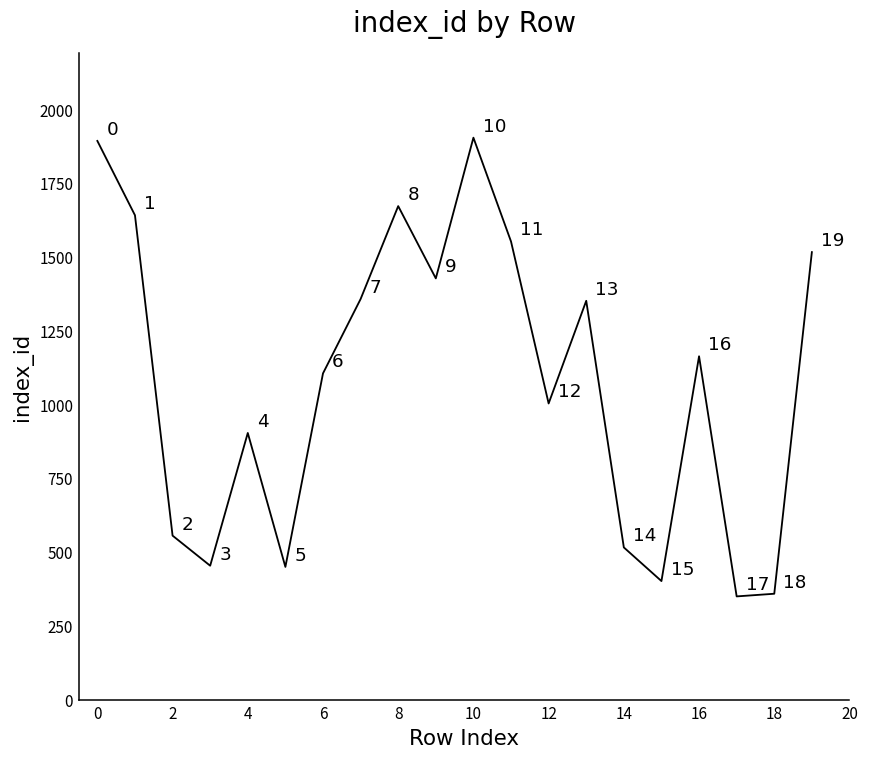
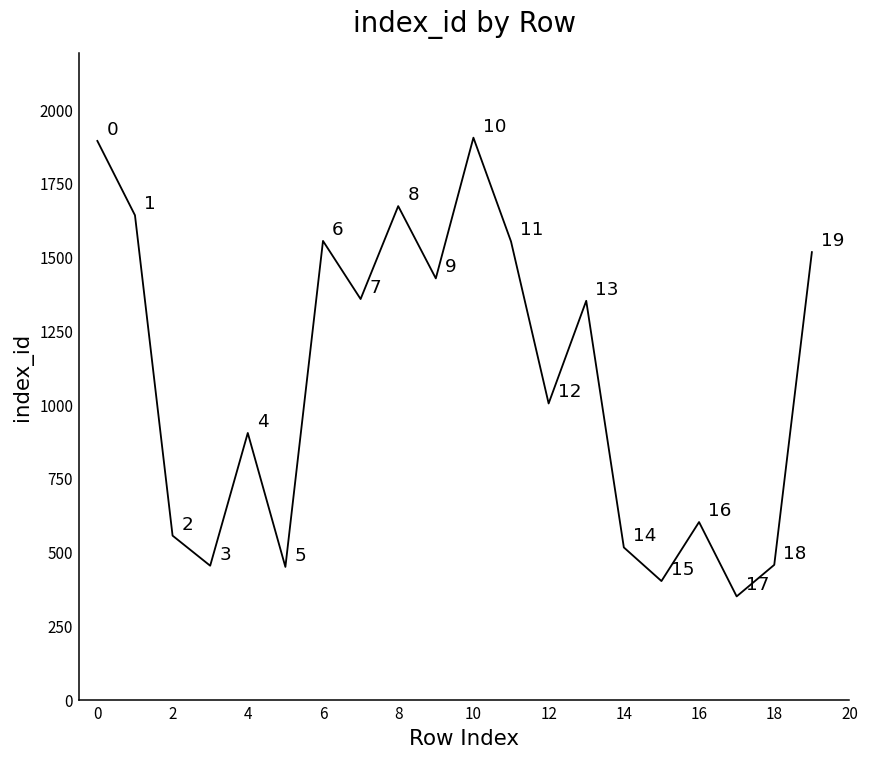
  {
-   "6": 1110,
-   "16": 1170,
-   "18": 360
+   "6": 1560,
+   "16": 600,
+   "18": 460
  }
